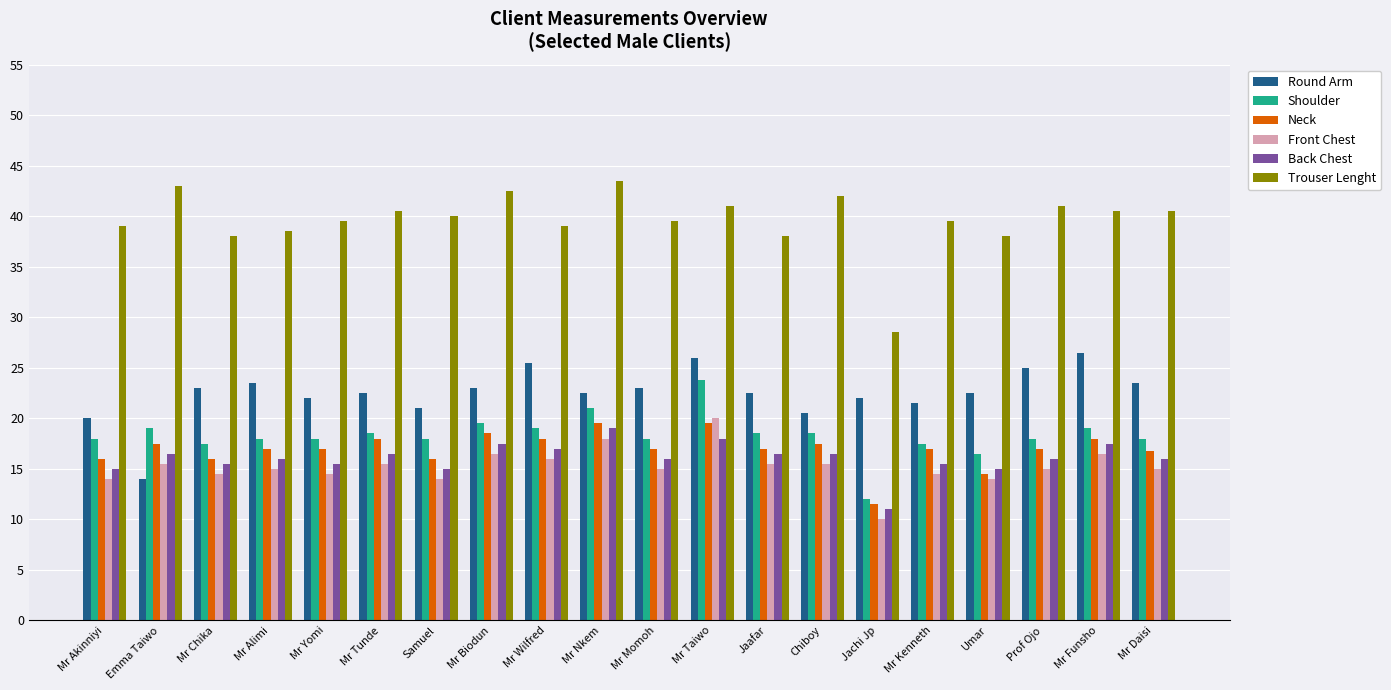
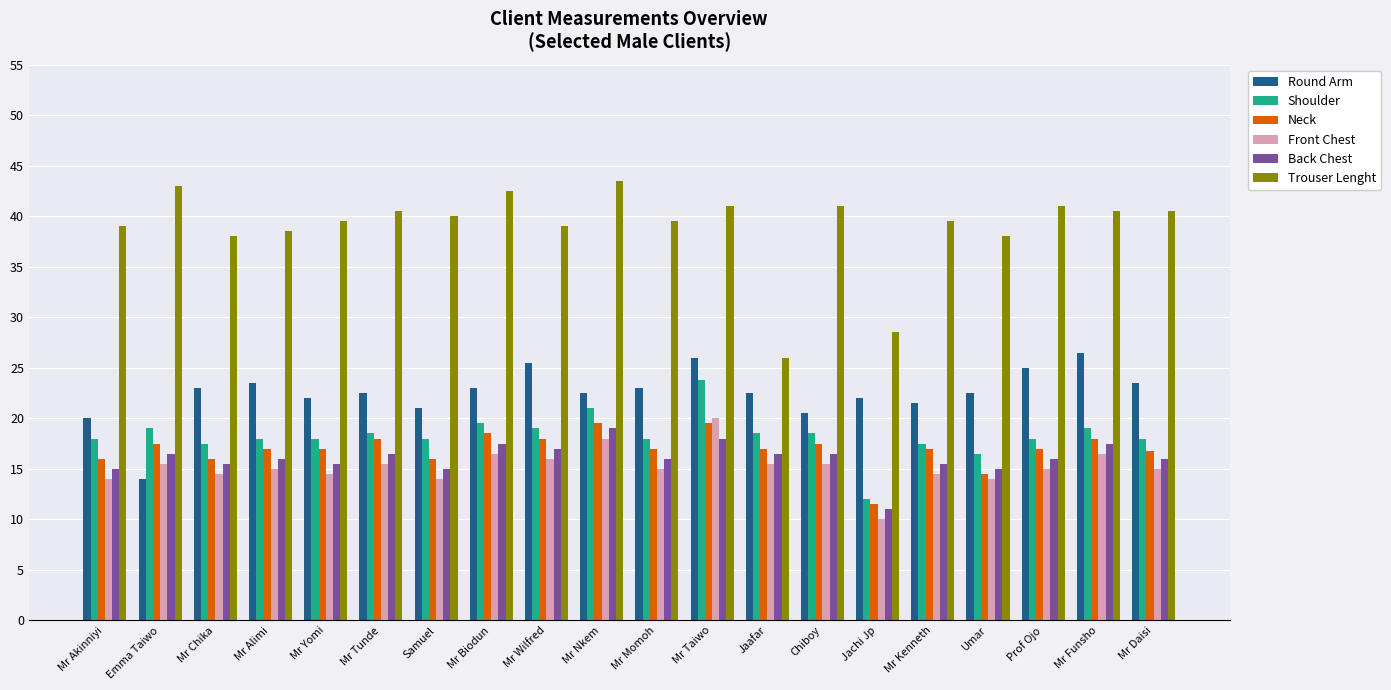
  {
    "Round Arm": {
      "Mr Akinniyi": 20,
      "Emma Taiwo": 14,
      "Mr Chika": 23,
      "Mr Alimi": 23.5,
      "Mr Yomi": 22,
      "Mr Tunde": 22.5,
      "Samuel": 21,
      "Mr Biodun": 23,
      "Mr Wilfred": 25.5,
      "Mr Nkem": 22.5,
      "Mr Momoh": 23,
      "Mr Taiwo": 26,
      "Jaafar": 22.5,
      "Chiboy": 20.5,
      "Jachi Jp": 22,
      "Mr Kenneth": 21.5,
      "Umar": 22.5,
      "Prof Ojo": 25,
      "Mr Funsho": 26.5,
      "Mr Daisi": 23.5
    },
    "Shoulder": {
      "Mr Akinniyi": 18,
      "Emma Taiwo": 19,
      "Mr Chika": 17.5,
      "Mr Alimi": 18,
      "Mr Yomi": 18,
      "Mr Tunde": 18.5,
      "Samuel": 18,
      "Mr Biodun": 19.5,
      "Mr Wilfred": 19,
      "Mr Nkem": 21,
      "Mr Momoh": 18,
      "Mr Taiwo": 24,
      "Jaafar": 18.5,
      "Chiboy": 18.5,
      "Jachi Jp": 12,
      "Mr Kenneth": 17.5,
      "Umar": 16.5,
      "Prof Ojo": 18,
      "Mr Funsho": 19,
      "Mr Daisi": 18
    },
    "Neck": {
      "Mr Akinniyi": 16,
      "Emma Taiwo": 17.5,
      "Mr Chika": 16,
      "Mr Alimi": 17,
      "Mr Yomi": 17,
      "Mr Tunde": 18,
      "Samuel": 16,
      "Mr Biodun": 18.5,
      "Mr Wilfred": 18,
      "Mr Nkem": 19.5,
      "Mr Momoh": 17,
      "Mr Taiwo": 19.5,
      "Jaafar": 17,
      "Chiboy": 17.5,
      "Jachi Jp": 11.5,
      "Mr Kenneth": 17,
      "Umar": 14.5,
      "Prof Ojo": 17,
      "Mr Funsho": 18,
      "Mr Daisi": 16.8
    },
    "Front Chest": {
      "Mr Akinniyi": 14,
      "Emma Taiwo": 15.5,
      "Mr Chika": 14.5,
      "Mr Alimi": 15,
      "Mr Yomi": 14.5,
      "Mr Tunde": 15.5,
      "Samuel": 14,
      "Mr Biodun": 16.5,
      "Mr Wilfred": 16,
      "Mr Nkem": 18,
      "Mr Momoh": 15,
      "Mr Taiwo": 20,
      "Jaafar": 15.5,
      "Chiboy": 15.5,
      "Jachi Jp": 10,
      "Mr Kenneth": 14.5,
      "Umar": 14,
      "Prof Ojo": 15,
      "Mr Funsho": 16.5,
      "Mr Daisi": 15
    },
    "Back Chest": {
      "Mr Akinniyi": 15,
      "Emma Taiwo": 16.5,
      "Mr Chika": 15.5,
      "Mr Alimi": 16,
      "Mr Yomi": 15.5,
      "Mr Tunde": 16.5,
      "Samuel": 15,
      "Mr Biodun": 17.5,
      "Mr Wilfred": 17,
      "Mr Nkem": 19,
      "Mr Momoh": 16,
      "Mr Taiwo": 18,
      "Jaafar": 16.5,
      "Chiboy": 16.5,
      "Jachi Jp": 11,
      "Mr Kenneth": 15.5,
      "Umar": 15,
      "Prof Ojo": 16,
      "Mr Funsho": 17.5,
      "Mr Daisi": 16
    },
    "Trouser Lenght": {
      "Mr Akinniyi": 39,
      "Emma Taiwo": 43,
      "Mr Chika": 38,
      "Mr Alimi": 38.5,
      "Mr Yomi": 39.5,
      "Mr Tunde": 40.5,
      "Samuel": 40,
      "Mr Biodun": 42.5,
      "Mr Wilfred": 39,
      "Mr Nkem": 43.5,
      "Mr Momoh": 39.5,
      "Mr Taiwo": 41,
-     "Jaafar": 38,
-     "Chiboy": 42,
+     "Jaafar": 26,
+     "Chiboy": 41,
      "Jachi Jp": 28.5,
      "Mr Kenneth": 39.5,
      "Umar": 38,
      "Prof Ojo": 41,
      "Mr Funsho": 40.5,
      "Mr Daisi": 40.5
    }
  }
